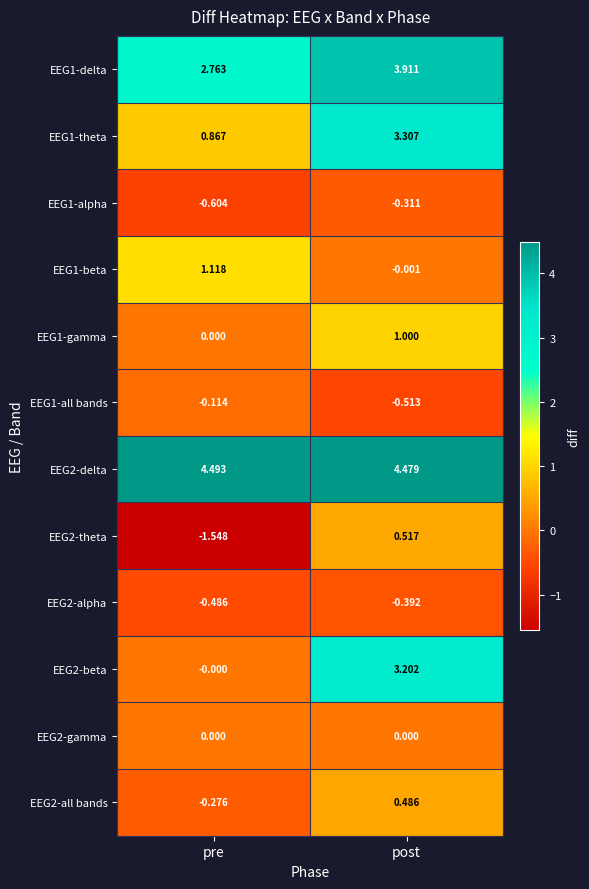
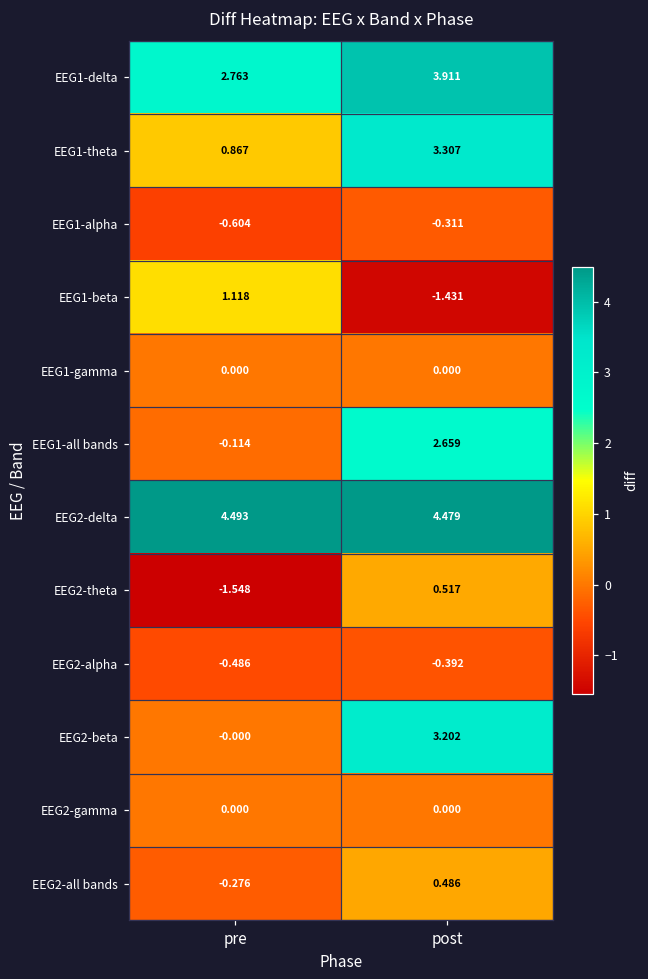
  {
    "EEG1-delta": {
      "pre": 2.763,
      "post": 3.911
    },
    "EEG1-theta": {
      "pre": 0.867,
      "post": 3.307
    },
    "EEG1-alpha": {
      "pre": -0.604,
      "post": -0.311
    },
    "EEG1-beta": {
      "pre": 1.118,
-     "post": -0.001
+     "post": -1.431
    },
    "EEG1-gamma": {
      "pre": 0.000,
-     "post": 1.000
+     "post": 0.000
    },
    "EEG1-all bands": {
      "pre": -0.114,
-     "post": -0.513
+     "post": 2.659
    },
    "EEG2-delta": {
      "pre": 4.493,
      "post": 4.479
    },
    "EEG2-theta": {
      "pre": -1.548,
      "post": 0.517
    },
    "EEG2-alpha": {
      "pre": -0.486,
      "post": -0.392
    },
    "EEG2-beta": {
      "pre": -0.000,
      "post": 3.202
    },
    "EEG2-gamma": {
      "pre": 0.000,
      "post": 0.000
    },
    "EEG2-all bands": {
      "pre": -0.276,
      "post": 0.486
    }
  }
